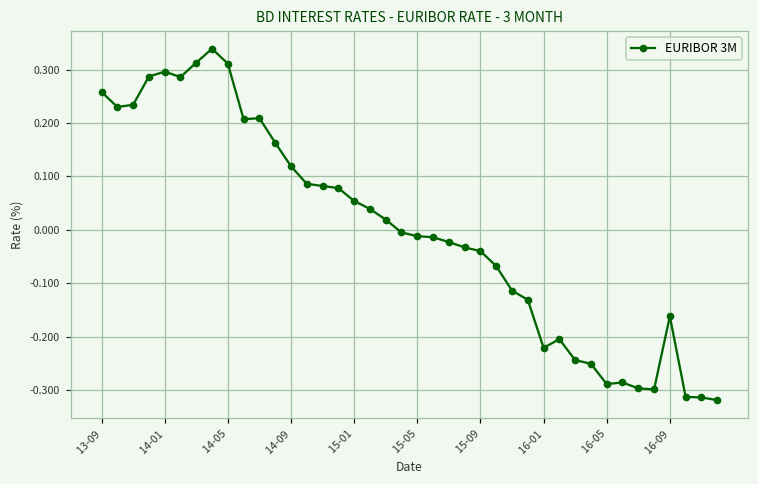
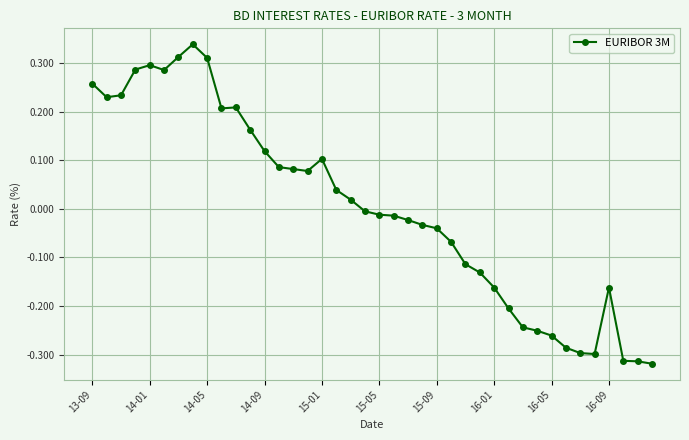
  {
    "13-09": 0.26,
    "14-01": 0.30,
    "14-05": 0.31,
    "14-09": 0.12,
-   "15-01": 0.05,
+   "15-01": 0.10,
    "15-05": -0.01,
    "15-09": -0.04,
-   "16-01": -0.22,
-   "16-05": -0.29,
+   "16-01": -0.16,
+   "16-05": -0.26,
    "16-09": -0.16
  }
